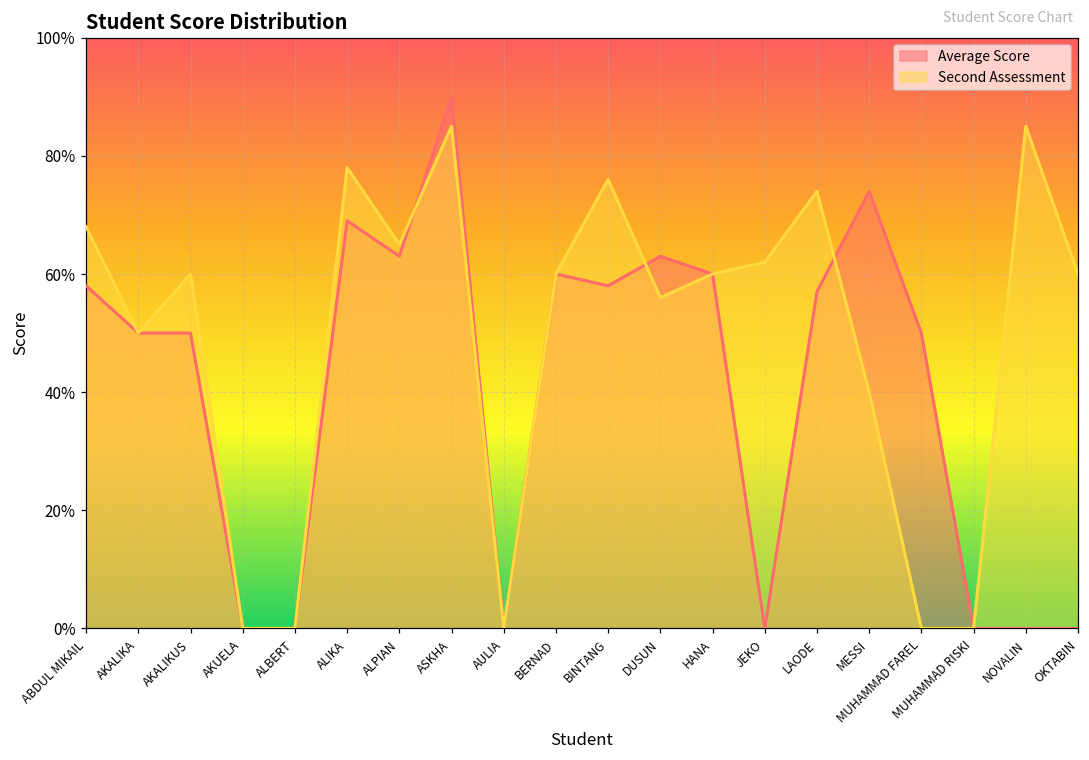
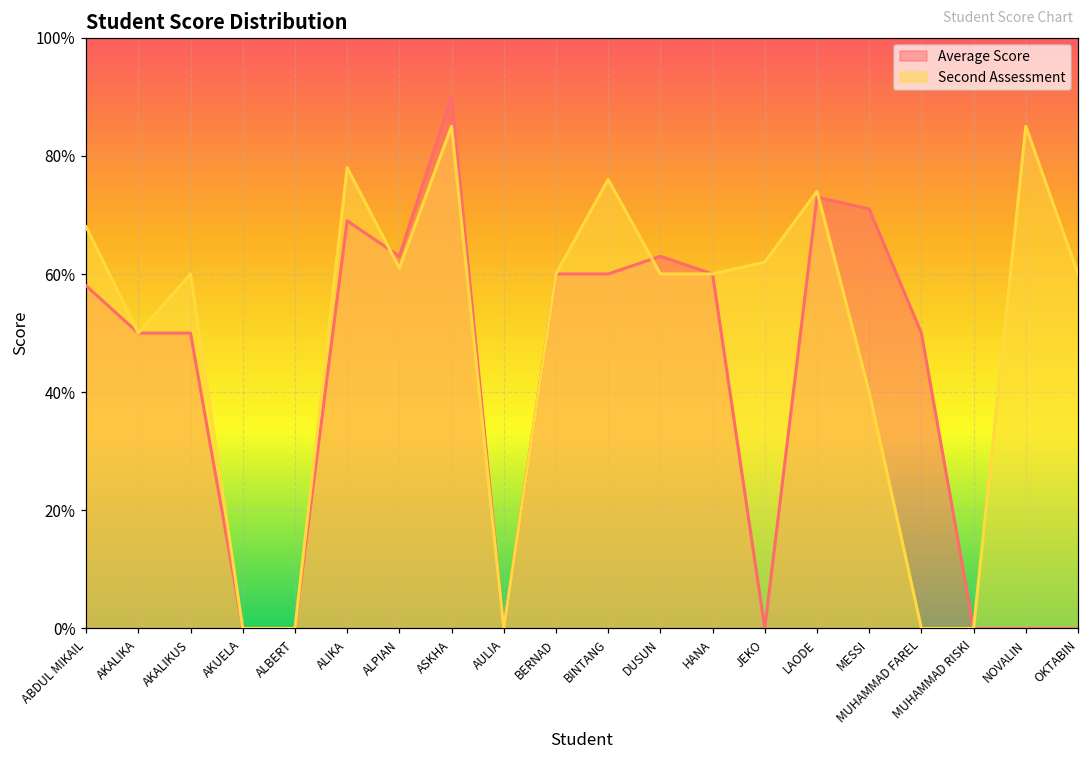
  {
    "Average Score": {
      "ABDUL MIKAIL": "58%",
      "AKALIKUS": "50%",
      "ALIKA": "69%",
      "ALPIAN": "63%",
      "ASKHA": "90%",
-     "BINTANG": "58%",
+     "BINTANG": "60%",
      "DUSUN": "63%",
      "JEKO": "0%",
-     "LAODE": "57%",
-     "MESSI": "74%",
+     "LAODE": "73%",
+     "MESSI": "71%",
      "MUHAMMAD FAREL": "50%",
      "NOVALIN": "0%",
      "OKTABIN": "0%"
    },
    "Second Assessment": {
      "ABDUL MIKAIL": "68%",
      "AKALIKUS": "60%",
      "ALIKA": "78%",
-     "ALPIAN": "65%",
+     "ALPIAN": "61%",
      "ASKHA": "85%",
      "BINTANG": "76%",
-     "DUSUN": "56%",
+     "DUSUN": "60%",
      "JEKO": "62%",
      "LAODE": "74%",
      "MESSI": "40%",
      "MUHAMMAD FAREL": "0%",
      "NOVALIN": "85%",
      "OKTABIN": "60%"
    }
  }
